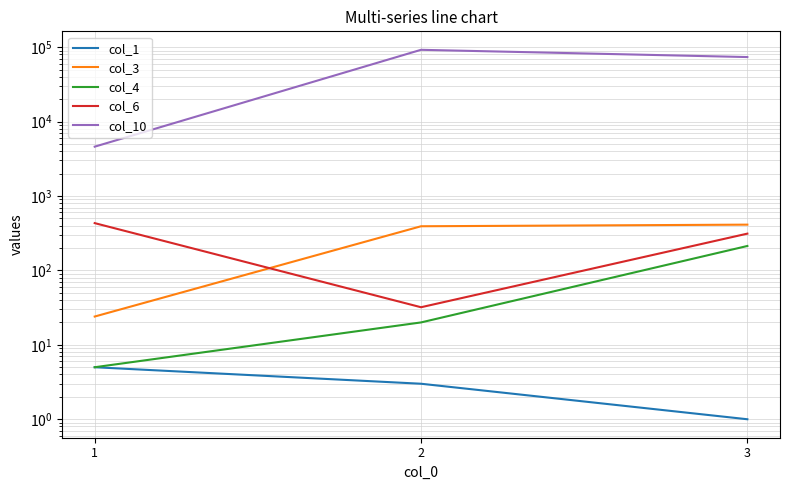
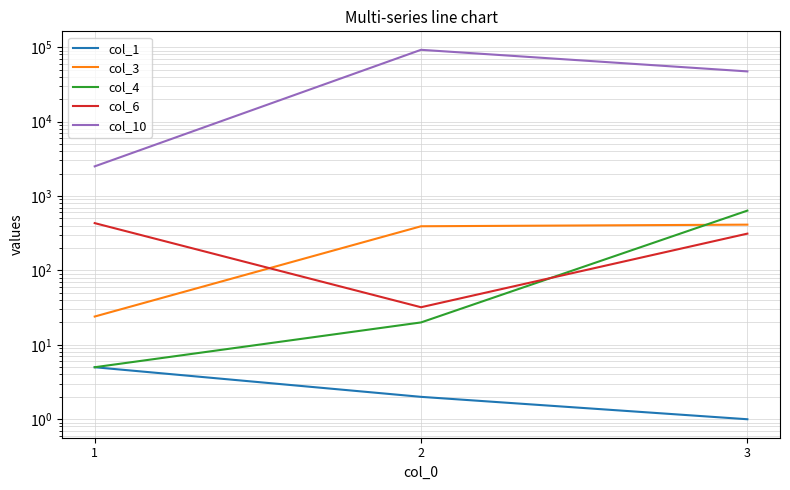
  {
    "col_1": {
-     "2": 3,
+     "2": 2,
      "3": 1
    },
    "col_3": {
      "1": 24,
      "2": 400,
      "3": 400
    },
    "col_4": {
      "2": 20,
-     "3": 210
+     "3": 600
    },
    "col_6": {
      "1": 400,
      "2": 32,
      "3": 310
    },
    "col_10": {
-     "1": 5000,
+     "1": 2500,
      "2": 90000,
-     "3": 70000
+     "3": 50000
    }
  }
